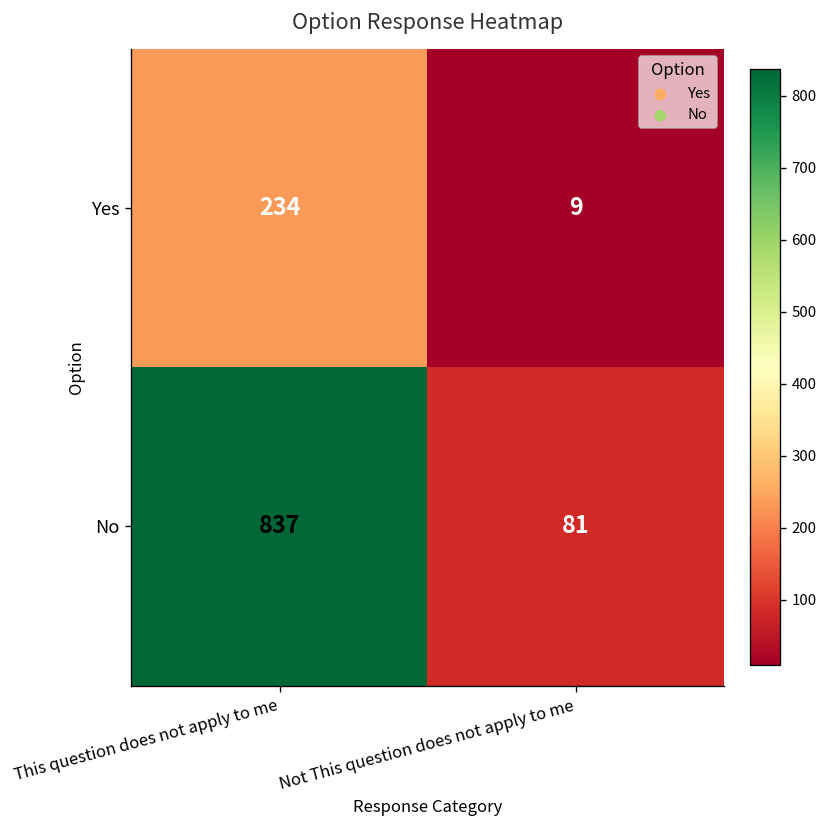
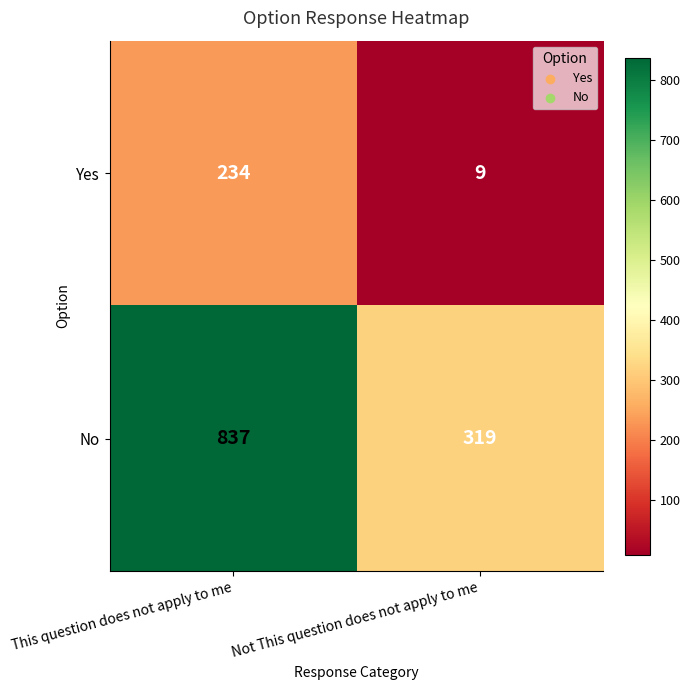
  {
    "Yes": {
      "This question does not apply to me": 234,
      "Not This question does not apply to me": 9
    },
    "No": {
      "This question does not apply to me": 837,
-     "Not This question does not apply to me": 81
+     "Not This question does not apply to me": 319
    }
  }
